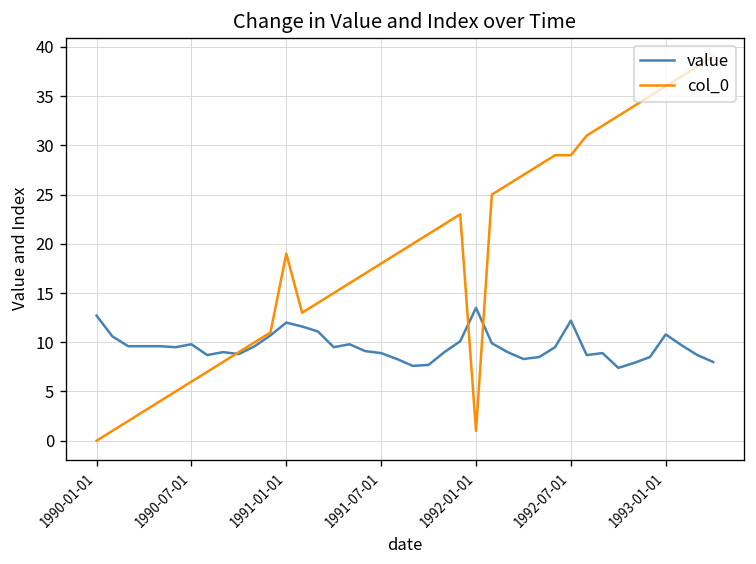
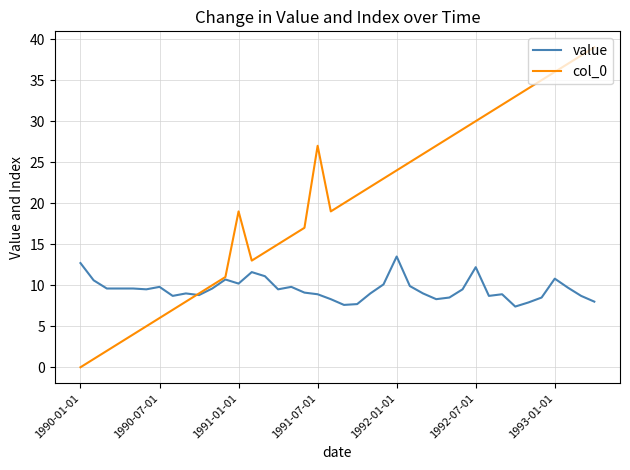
  {
    "value": {
      "1990-01-01": 13,
      "1990-07-01": 10,
-     "1991-01-01": 12,
+     "1991-01-01": 10,
      "1991-07-01": 9,
      "1992-01-01": 14,
      "1992-07-01": 12,
      "1993-01-01": 11
    },
    "col_0": {
      "1990-01-01": 0,
      "1990-07-01": 6,
      "1991-01-01": 19,
-     "1991-07-01": 18,
-     "1992-01-01": 1,
-     "1992-07-01": 29
+     "1991-07-01": 27,
+     "1992-01-01": 24,
+     "1992-07-01": 30
    }
  }
